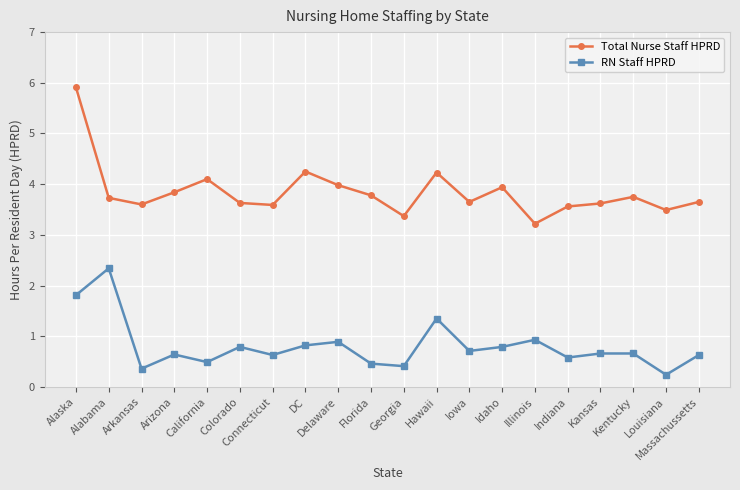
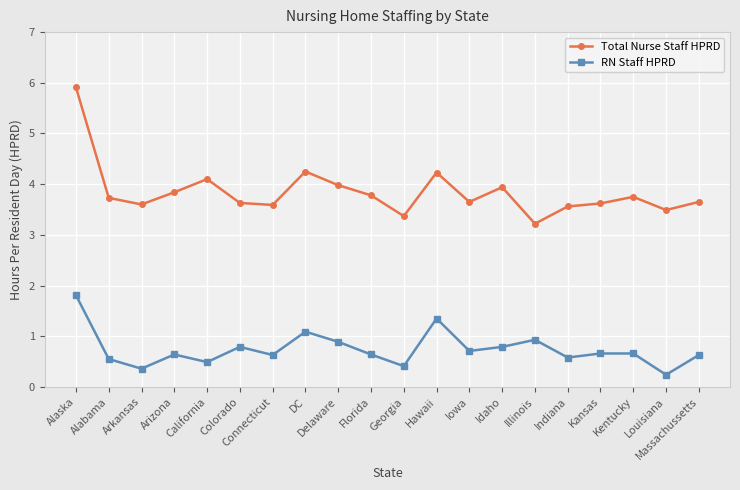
  {
    "Total Nurse Staff HPRD": {
      "Alaska": 5.9,
      "Alabama": 3.7,
      "Arkansas": 3.6,
      "Arizona": 3.8,
      "California": 4.1,
      "Colorado": 3.6,
      "Connecticut": 3.6,
      "DC": 4.3,
      "Delaware": 4.0,
      "Florida": 3.8,
      "Georgia": 3.4,
      "Hawaii": 4.2,
      "Iowa": 3.7,
      "Idaho": 3.9,
      "Illinois": 3.2,
      "Indiana": 3.6,
      "Kansas": 3.6,
      "Kentucky": 3.8,
      "Louisiana": 3.5,
      "Massachussetts": 3.7
    },
    "RN Staff HPRD": {
      "Alaska": 1.8,
-     "Alabama": 2.3,
+     "Alabama": 0.6,
      "Arkansas": 0.4,
      "Arizona": 0.6,
      "California": 0.5,
      "Colorado": 0.8,
      "Connecticut": 0.6,
-     "DC": 0.8,
+     "DC": 1.1,
      "Delaware": 0.9,
-     "Florida": 0.5,
+     "Florida": 0.6,
      "Georgia": 0.4,
      "Hawaii": 1.4,
      "Iowa": 0.7,
      "Idaho": 0.8,
      "Illinois": 0.9,
      "Indiana": 0.6,
      "Kansas": 0.7,
      "Kentucky": 0.7,
      "Louisiana": 0.2,
      "Massachussetts": 0.6
    }
  }
